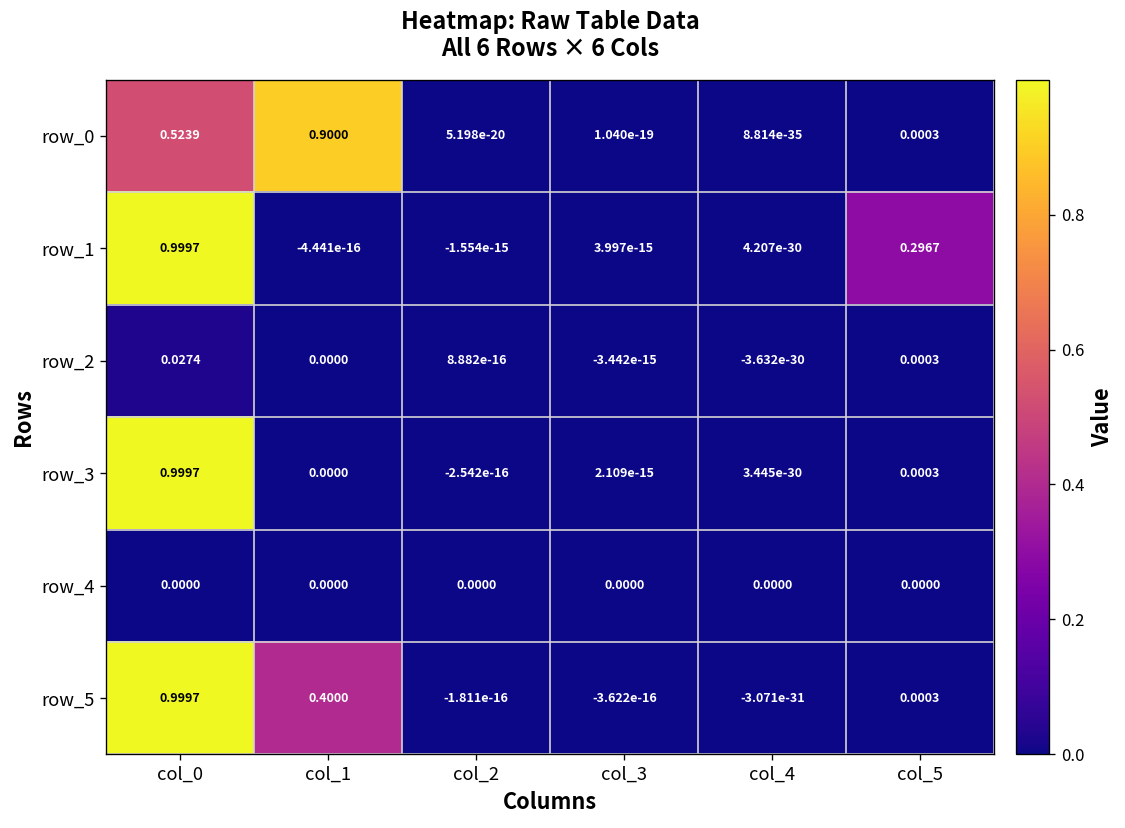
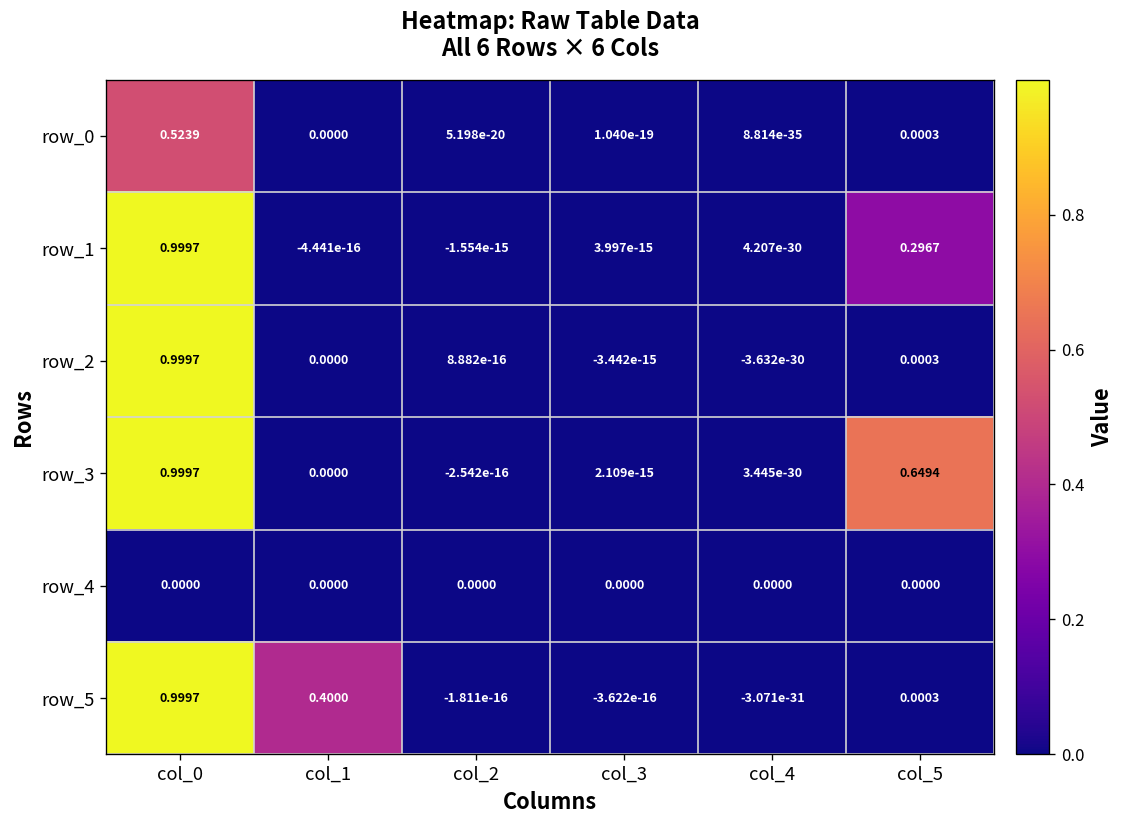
  {
    "row_0": {
      "col_0": "0.5239",
-     "col_1": "0.9000",
+     "col_1": "0.0000",
      "col_2": "5.198e-20",
      "col_3": "1.040e-19",
      "col_4": "8.814e-35",
      "col_5": "0.0003"
    },
    "row_1": {
      "col_0": "0.9997",
      "col_1": "-4.441e-16",
      "col_2": "-1.554e-15",
      "col_3": "3.997e-15",
      "col_4": "4.207e-30",
      "col_5": "0.2967"
    },
    "row_2": {
-     "col_0": "0.0274",
+     "col_0": "0.9997",
      "col_1": "0.0000",
      "col_2": "8.882e-16",
      "col_3": "-3.442e-15",
      "col_4": "-3.632e-30",
      "col_5": "0.0003"
    },
    "row_3": {
      "col_0": "0.9997",
      "col_1": "0.0000",
      "col_2": "-2.542e-16",
      "col_3": "2.109e-15",
      "col_4": "3.445e-30",
-     "col_5": "0.0003"
+     "col_5": "0.6494"
    },
    "row_4": {
      "col_0": "0.0000",
      "col_1": "0.0000",
      "col_2": "0.0000",
      "col_3": "0.0000",
      "col_4": "0.0000",
      "col_5": "0.0000"
    },
    "row_5": {
      "col_0": "0.9997",
      "col_1": "0.4000",
      "col_2": "-1.811e-16",
      "col_3": "-3.622e-16",
      "col_4": "-3.071e-31",
      "col_5": "0.0003"
    }
  }
